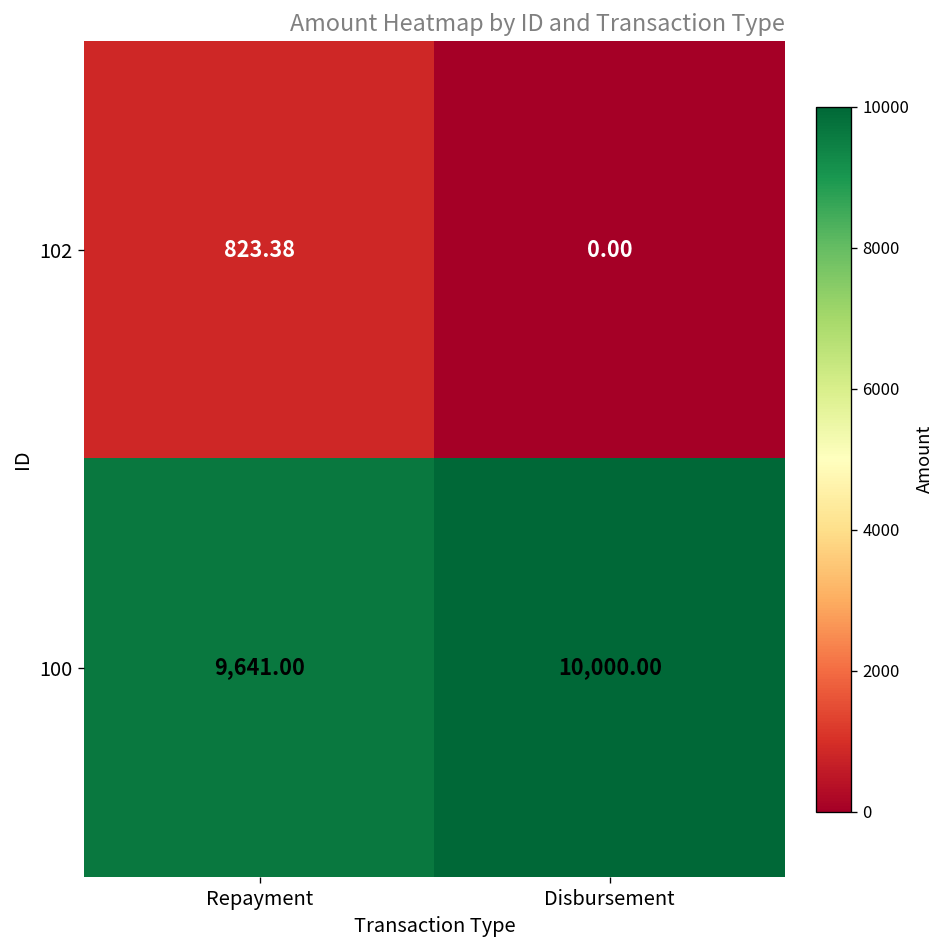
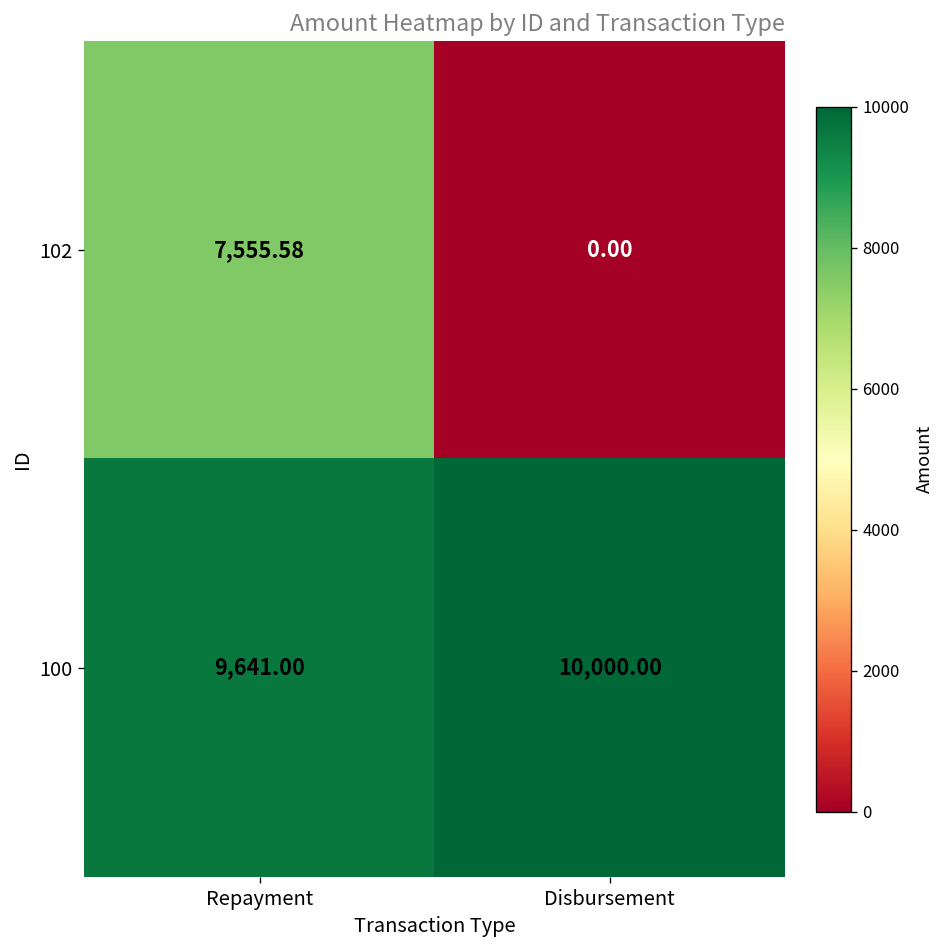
  {
    "102": {
-     "Repayment": "823.38",
+     "Repayment": "7,555.58",
      "Disbursement": "0.00"
    },
    "100": {
      "Repayment": "9,641.00",
      "Disbursement": "10,000.00"
    }
  }
